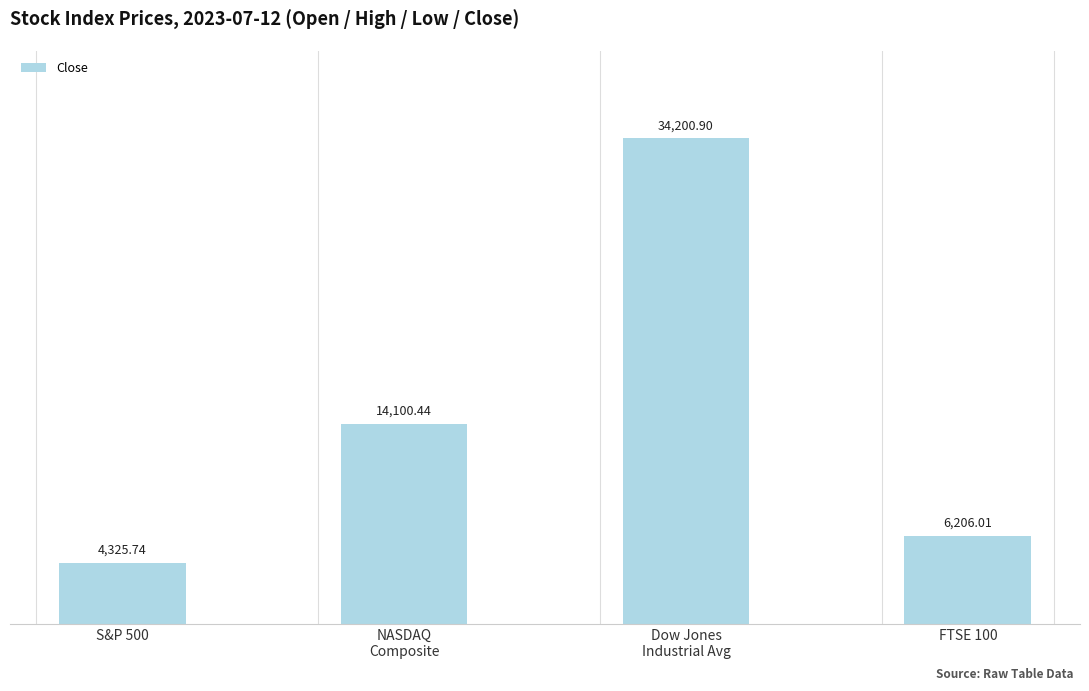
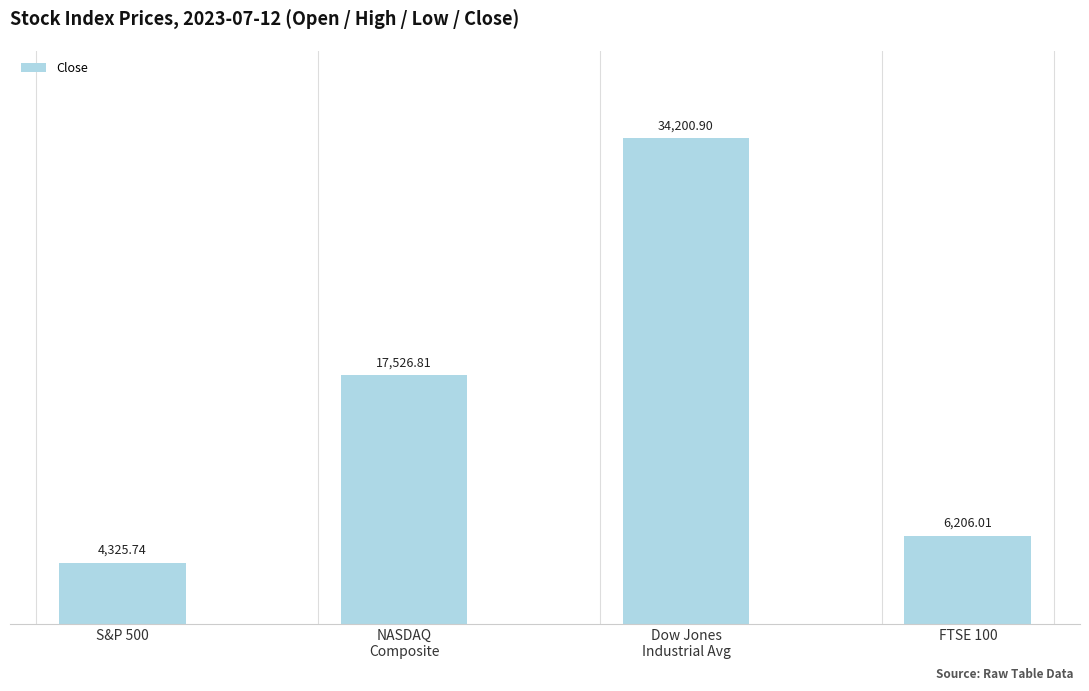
  {
    "S&P 500": "4,325.74",
-   "NASDAQ Composite": "14,100.44",
+   "NASDAQ Composite": "17,526.81",
    "Dow Jones Industrial Avg": "34,200.90",
    "FTSE 100": "6,206.01"
  }
